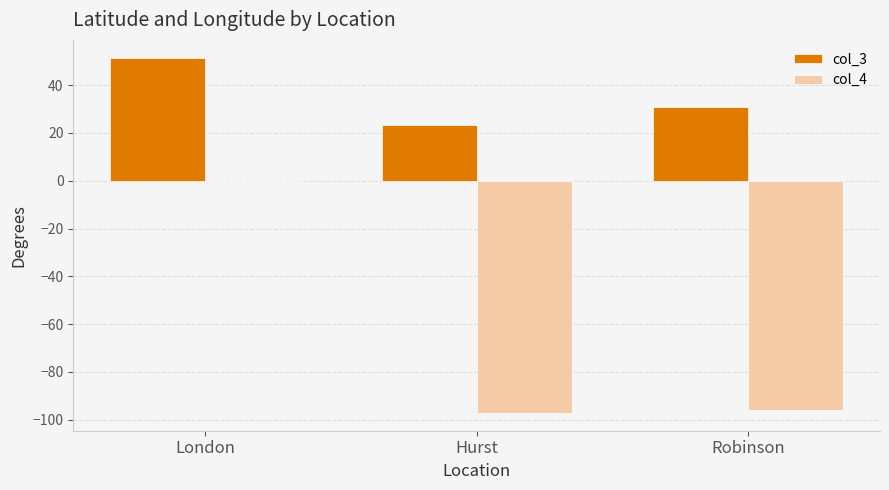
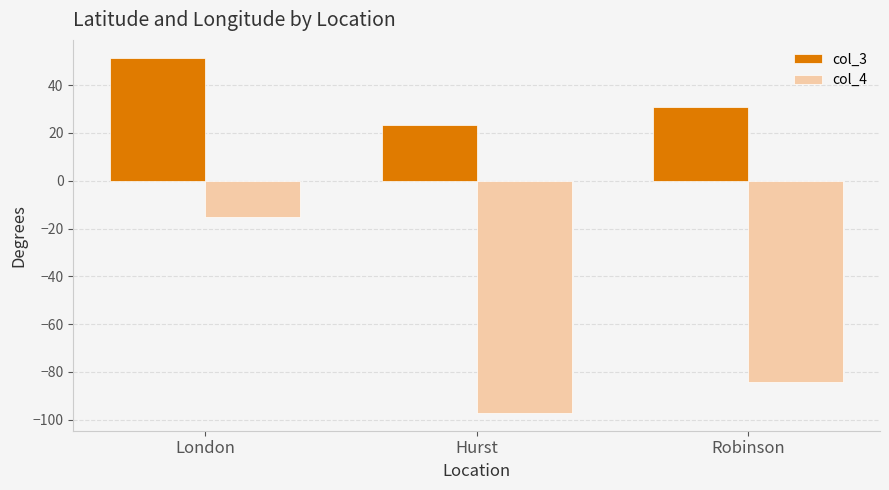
  {
    "col_3": {
      "London": 52,
      "Hurst": 23,
      "Robinson": 31
    },
    "col_4": {
-     "London": 0,
+     "London": -15,
      "Hurst": -97,
-     "Robinson": -96
+     "Robinson": -84
    }
  }
